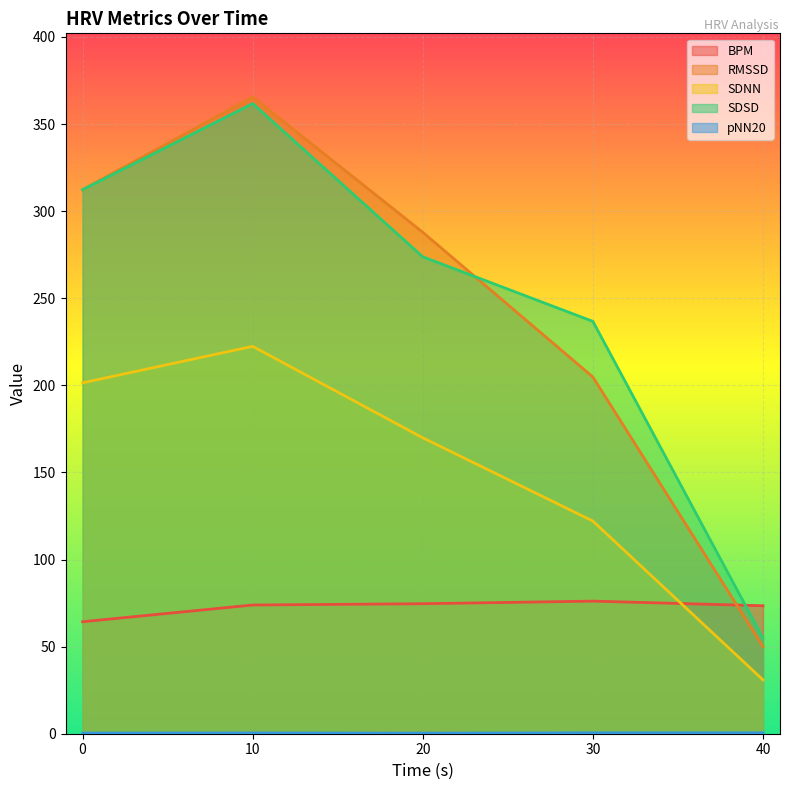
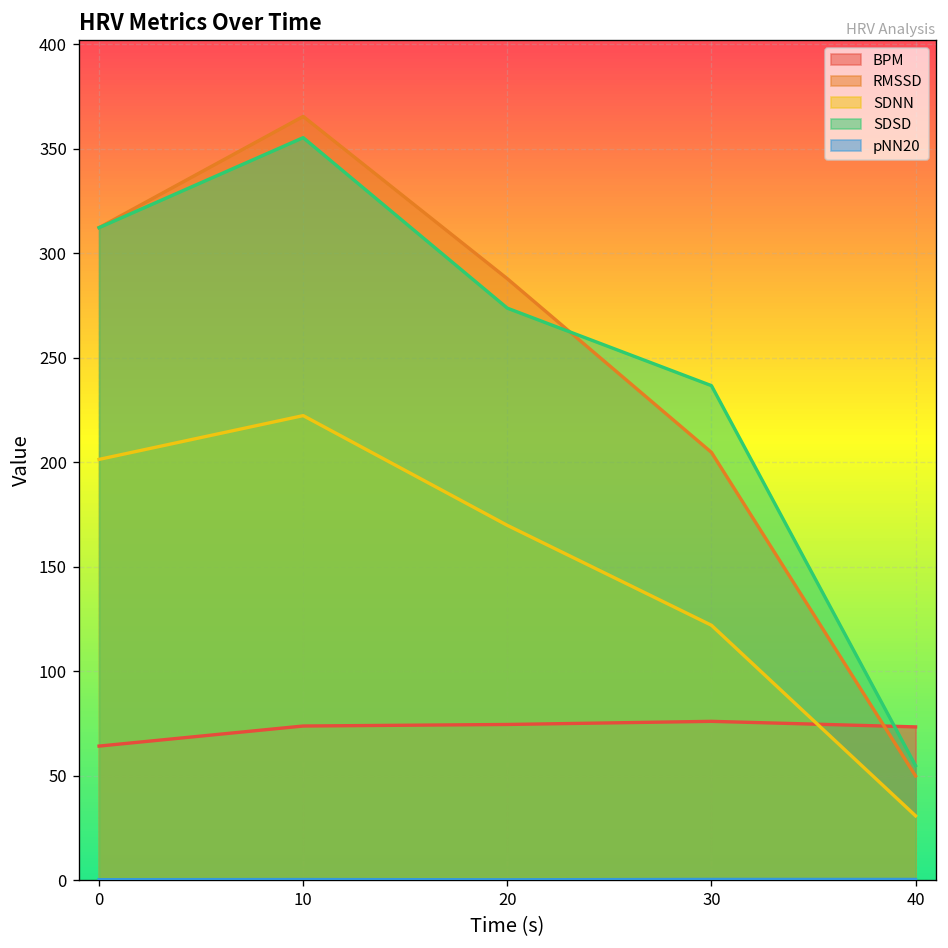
  {
    "pNN20": {
      "0": 0,
      "10": 0,
      "20": 0,
      "30": 1,
      "40": 1
    },
    "SDSD": {
-     "10": 362,
+     "10": 355,
      "20": 274,
      "30": 237,
      "40": 55
    }
  }
